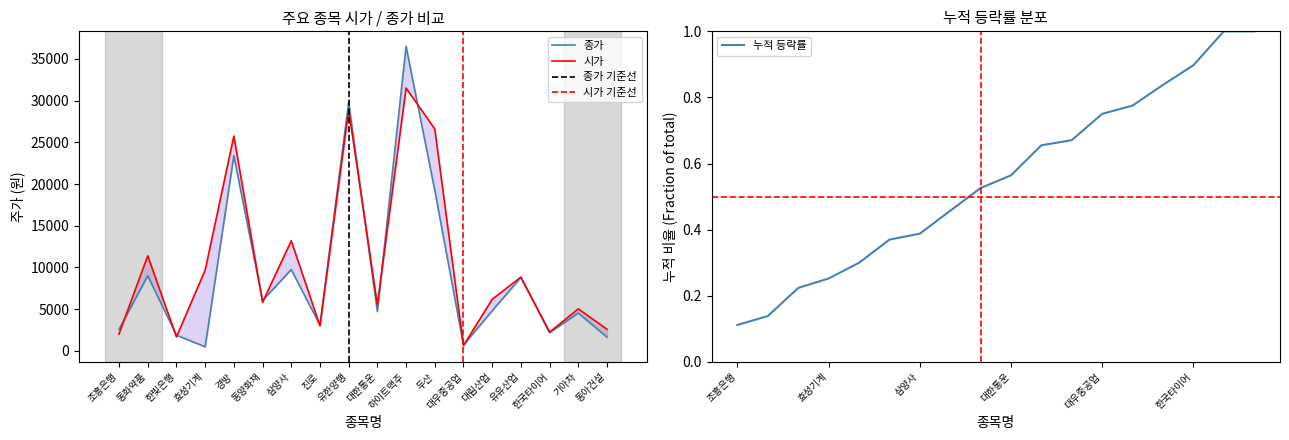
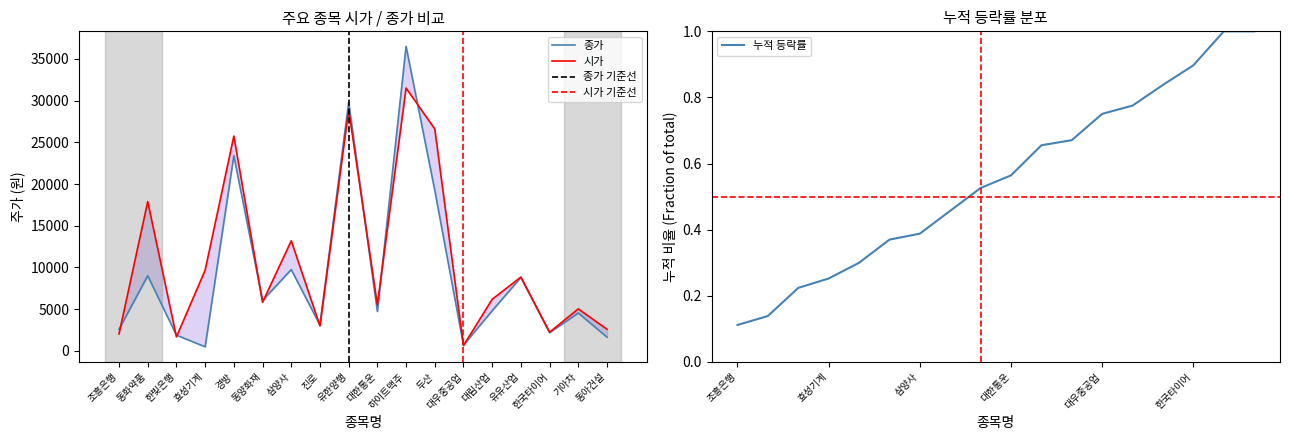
  {
    "주요 종목 시가 / 종가 비교": {
      "종가": {
        "동화약품": 9000,
        "효성기계": 0,
        "경방": 23000,
        "삼양사": 10000,
        "대한통운": 5000,
        "두산": 19000,
        "대림산업": 5000,
        "기아차": 5000,
        "동아건설": 2000
      },
      "시가": {
        "조흥은행": 2000,
-       "동화약품": 11000,
+       "동화약품": 18000,
        "유한양행": 29000,
        "하이트맥주": 32000
      }
    },
    "누적 등락률 분포": {
      "조흥은행": 0.11,
      "효성기계": 0.25,
      "삼양사": 0.39,
      "대한통운": 0.56,
      "대우중공업": 0.75,
      "한국타이어": 0.90
    }
  }
